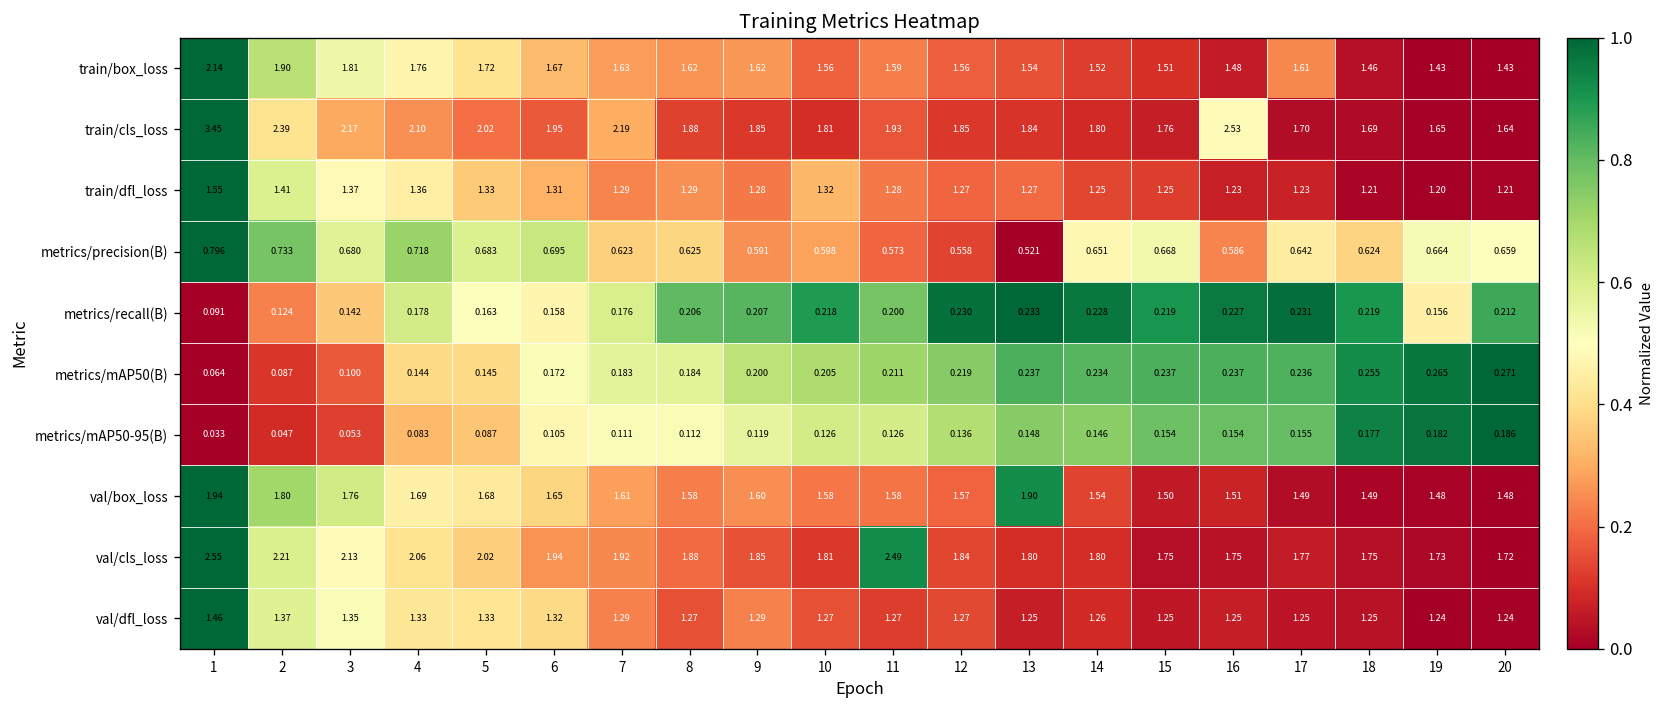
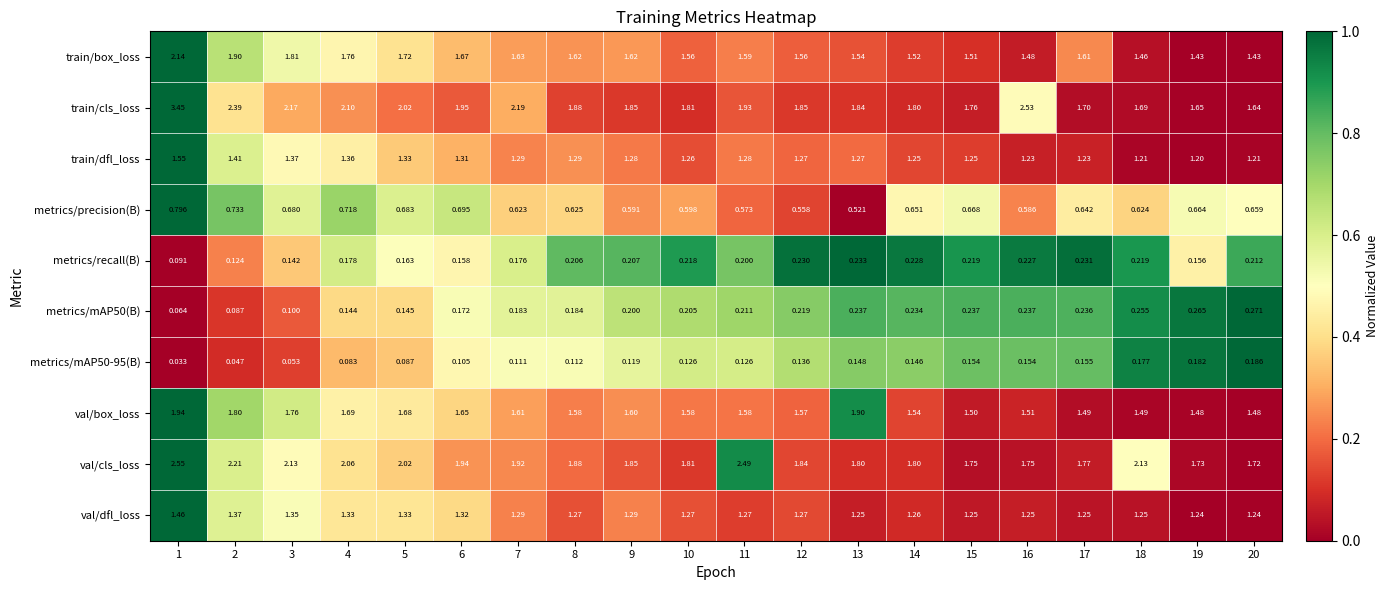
  {
    "train/box_loss": {
      "1": 2.14,
      "2": 1.90,
      "3": 1.81,
      "4": 1.76,
      "5": 1.72,
      "6": 1.67,
      "7": 1.63,
      "8": 1.62,
      "9": 1.62,
      "10": 1.56,
      "11": 1.59,
      "12": 1.56,
      "13": 1.54,
      "14": 1.52,
      "15": 1.51,
      "16": 1.48,
      "17": 1.61,
      "18": 1.46,
      "19": 1.43,
      "20": 1.43
    },
    "train/cls_loss": {
      "1": 3.45,
      "2": 2.39,
      "3": 2.17,
      "4": 2.10,
      "5": 2.02,
      "6": 1.95,
      "7": 2.19,
      "8": 1.88,
      "9": 1.85,
      "10": 1.81,
      "11": 1.93,
      "12": 1.85,
      "13": 1.84,
      "14": 1.80,
      "15": 1.76,
      "16": 2.53,
      "17": 1.70,
      "18": 1.69,
      "19": 1.65,
      "20": 1.64
    },
    "train/dfl_loss": {
      "1": 1.55,
      "2": 1.41,
      "3": 1.37,
      "4": 1.36,
      "5": 1.33,
      "6": 1.31,
      "7": 1.29,
      "8": 1.29,
      "9": 1.28,
-     "10": 1.32,
+     "10": 1.26,
      "11": 1.28,
      "12": 1.27,
      "13": 1.27,
      "14": 1.25,
      "15": 1.25,
      "16": 1.23,
      "17": 1.23,
      "18": 1.21,
      "19": 1.20,
      "20": 1.21
    },
    "metrics/precision(B)": {
      "1": 0.796,
      "2": 0.733,
      "3": 0.680,
      "4": 0.718,
      "5": 0.683,
      "6": 0.695,
      "7": 0.623,
      "8": 0.625,
      "9": 0.591,
      "10": 0.598,
      "11": 0.573,
      "12": 0.558,
      "13": 0.521,
      "14": 0.651,
      "15": 0.668,
      "16": 0.586,
      "17": 0.642,
      "18": 0.624,
      "19": 0.664,
      "20": 0.659
    },
    "metrics/recall(B)": {
      "1": 0.091,
      "2": 0.124,
      "3": 0.142,
      "4": 0.178,
      "5": 0.163,
      "6": 0.158,
      "7": 0.176,
      "8": 0.206,
      "9": 0.207,
      "10": 0.218,
      "11": 0.200,
      "12": 0.230,
      "13": 0.233,
      "14": 0.228,
      "15": 0.219,
      "16": 0.227,
      "17": 0.231,
      "18": 0.219,
      "19": 0.156,
      "20": 0.212
    },
    "metrics/mAP50(B)": {
      "1": 0.064,
      "2": 0.087,
      "3": 0.100,
      "4": 0.144,
      "5": 0.145,
      "6": 0.172,
      "7": 0.183,
      "8": 0.184,
      "9": 0.200,
      "10": 0.205,
      "11": 0.211,
      "12": 0.219,
      "13": 0.237,
      "14": 0.234,
      "15": 0.237,
      "16": 0.237,
      "17": 0.236,
      "18": 0.255,
      "19": 0.265,
      "20": 0.271
    },
    "metrics/mAP50-95(B)": {
      "1": 0.033,
      "2": 0.047,
      "3": 0.053,
      "4": 0.083,
      "5": 0.087,
      "6": 0.105,
      "7": 0.111,
      "8": 0.112,
      "9": 0.119,
      "10": 0.126,
      "11": 0.126,
      "12": 0.136,
      "13": 0.148,
      "14": 0.146,
      "15": 0.154,
      "16": 0.154,
      "17": 0.155,
      "18": 0.177,
      "19": 0.182,
      "20": 0.186
    },
    "val/box_loss": {
      "1": 1.94,
      "2": 1.80,
      "3": 1.76,
      "4": 1.69,
      "5": 1.68,
      "6": 1.65,
      "7": 1.61,
      "8": 1.58,
      "9": 1.60,
      "10": 1.58,
      "11": 1.58,
      "12": 1.57,
      "13": 1.90,
      "14": 1.54,
      "15": 1.50,
      "16": 1.51,
      "17": 1.49,
      "18": 1.49,
      "19": 1.48,
      "20": 1.48
    },
    "val/cls_loss": {
      "1": 2.55,
      "2": 2.21,
      "3": 2.13,
      "4": 2.06,
      "5": 2.02,
      "6": 1.94,
      "7": 1.92,
      "8": 1.88,
      "9": 1.85,
      "10": 1.81,
      "11": 2.49,
      "12": 1.84,
      "13": 1.80,
      "14": 1.80,
      "15": 1.75,
      "16": 1.75,
      "17": 1.77,
-     "18": 1.75,
+     "18": 2.13,
      "19": 1.73,
      "20": 1.72
    },
    "val/dfl_loss": {
      "1": 1.46,
      "2": 1.37,
      "3": 1.35,
      "4": 1.33,
      "5": 1.33,
      "6": 1.32,
      "7": 1.29,
      "8": 1.27,
      "9": 1.29,
      "10": 1.27,
      "11": 1.27,
      "12": 1.27,
      "13": 1.25,
      "14": 1.26,
      "15": 1.25,
      "16": 1.25,
      "17": 1.25,
      "18": 1.25,
      "19": 1.24,
      "20": 1.24
    }
  }
